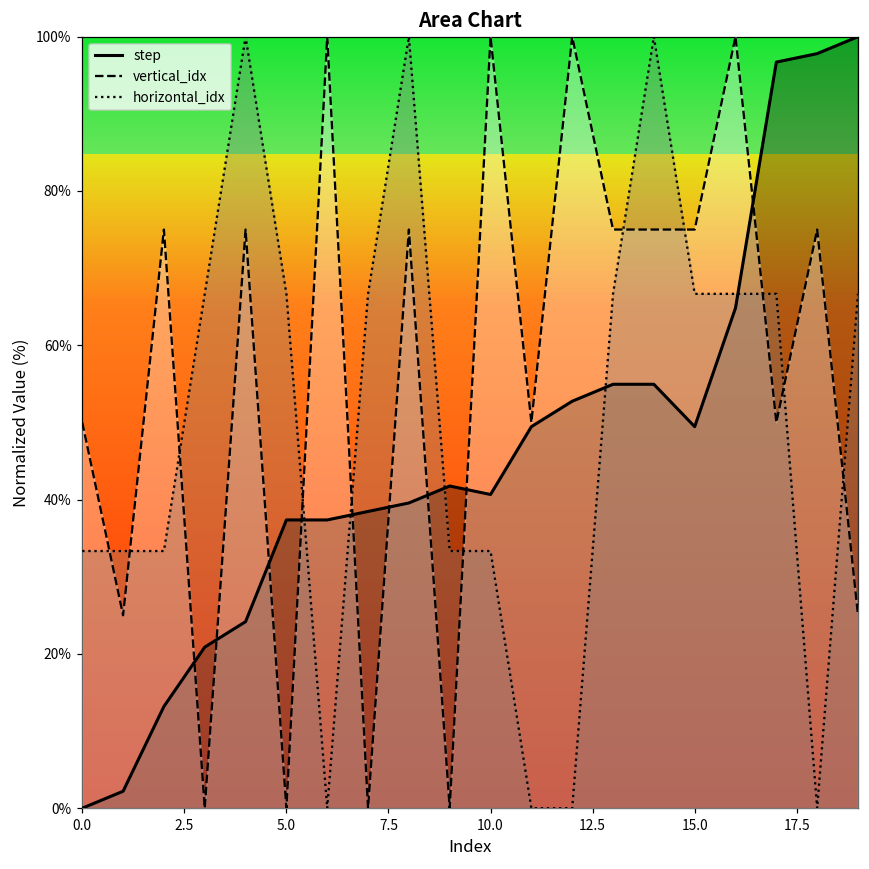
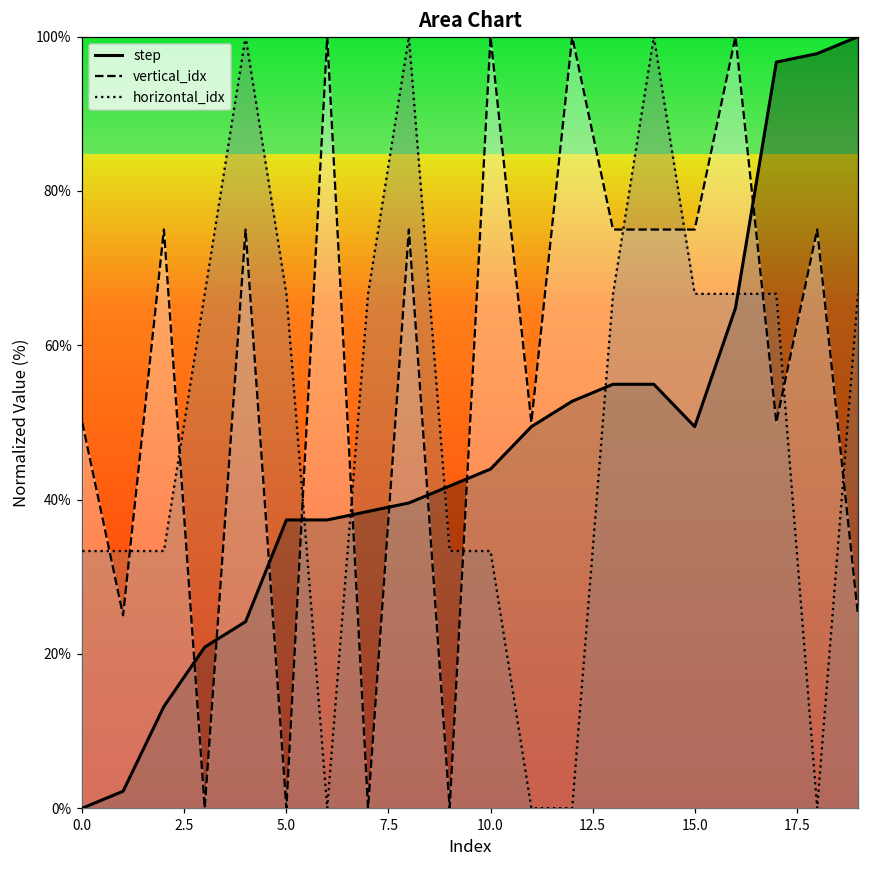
  {
    "step": {
      "0.0": "0%",
      "5.0": "37%",
-     "10.0": "41%",
+     "10.0": "44%",
      "15.0": "49%"
    }
  }
